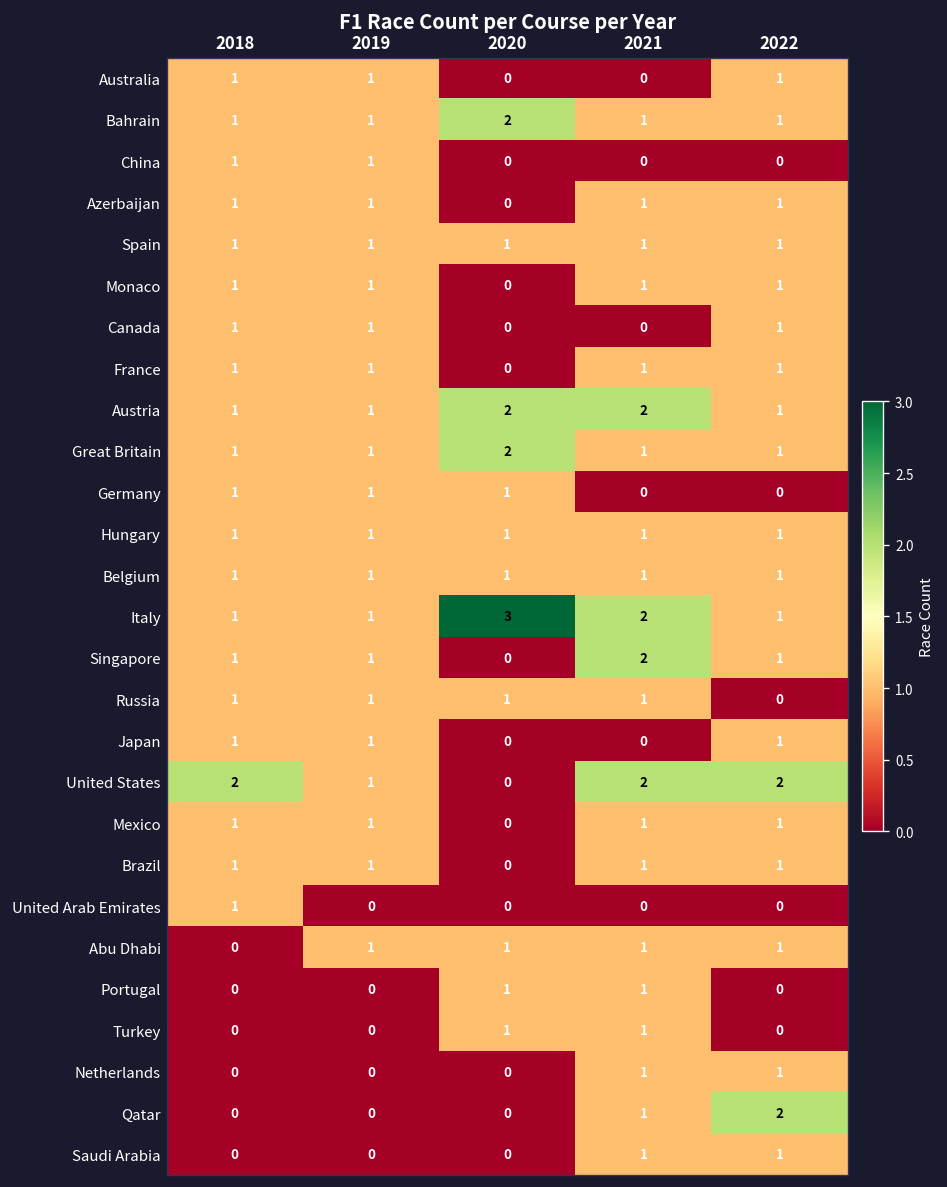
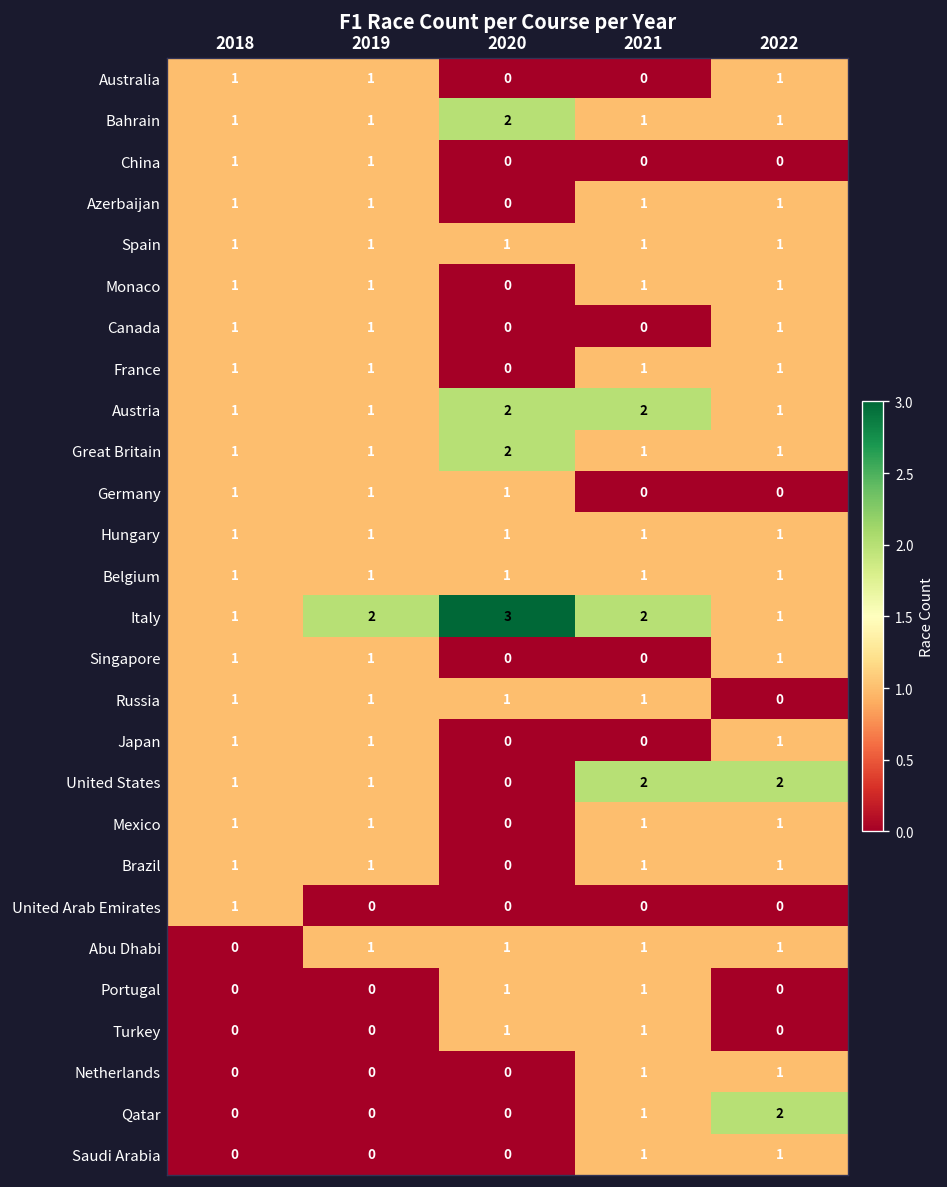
  {
    "Australia": {
      "2018": 1,
      "2019": 1,
      "2020": 0,
      "2021": 0,
      "2022": 1
    },
    "Bahrain": {
      "2018": 1,
      "2019": 1,
      "2020": 2,
      "2021": 1,
      "2022": 1
    },
    "China": {
      "2018": 1,
      "2019": 1,
      "2020": 0,
      "2021": 0,
      "2022": 0
    },
    "Azerbaijan": {
      "2018": 1,
      "2019": 1,
      "2020": 0,
      "2021": 1,
      "2022": 1
    },
    "Spain": {
      "2018": 1,
      "2019": 1,
      "2020": 1,
      "2021": 1,
      "2022": 1
    },
    "Monaco": {
      "2018": 1,
      "2019": 1,
      "2020": 0,
      "2021": 1,
      "2022": 1
    },
    "Canada": {
      "2018": 1,
      "2019": 1,
      "2020": 0,
      "2021": 0,
      "2022": 1
    },
    "France": {
      "2018": 1,
      "2019": 1,
      "2020": 0,
      "2021": 1,
      "2022": 1
    },
    "Austria": {
      "2018": 1,
      "2019": 1,
      "2020": 2,
      "2021": 2,
      "2022": 1
    },
    "Great Britain": {
      "2018": 1,
      "2019": 1,
      "2020": 2,
      "2021": 1,
      "2022": 1
    },
    "Germany": {
      "2018": 1,
      "2019": 1,
      "2020": 1,
      "2021": 0,
      "2022": 0
    },
    "Hungary": {
      "2018": 1,
      "2019": 1,
      "2020": 1,
      "2021": 1,
      "2022": 1
    },
    "Belgium": {
      "2018": 1,
      "2019": 1,
      "2020": 1,
      "2021": 1,
      "2022": 1
    },
    "Italy": {
      "2018": 1,
-     "2019": 1,
+     "2019": 2,
      "2020": 3,
      "2021": 2,
      "2022": 1
    },
    "Singapore": {
      "2018": 1,
      "2019": 1,
      "2020": 0,
-     "2021": 2,
+     "2021": 0,
      "2022": 1
    },
    "Russia": {
      "2018": 1,
      "2019": 1,
      "2020": 1,
      "2021": 1,
      "2022": 0
    },
    "Japan": {
      "2018": 1,
      "2019": 1,
      "2020": 0,
      "2021": 0,
      "2022": 1
    },
    "United States": {
-     "2018": 2,
+     "2018": 1,
      "2019": 1,
      "2020": 0,
      "2021": 2,
      "2022": 2
    },
    "Mexico": {
      "2018": 1,
      "2019": 1,
      "2020": 0,
      "2021": 1,
      "2022": 1
    },
    "Brazil": {
      "2018": 1,
      "2019": 1,
      "2020": 0,
      "2021": 1,
      "2022": 1
    },
    "United Arab Emirates": {
      "2018": 1,
      "2019": 0,
      "2020": 0,
      "2021": 0,
      "2022": 0
    },
    "Abu Dhabi": {
      "2018": 0,
      "2019": 1,
      "2020": 1,
      "2021": 1,
      "2022": 1
    },
    "Portugal": {
      "2018": 0,
      "2019": 0,
      "2020": 1,
      "2021": 1,
      "2022": 0
    },
    "Turkey": {
      "2018": 0,
      "2019": 0,
      "2020": 1,
      "2021": 1,
      "2022": 0
    },
    "Netherlands": {
      "2018": 0,
      "2019": 0,
      "2020": 0,
      "2021": 1,
      "2022": 1
    },
    "Qatar": {
      "2018": 0,
      "2019": 0,
      "2020": 0,
      "2021": 1,
      "2022": 2
    },
    "Saudi Arabia": {
      "2018": 0,
      "2019": 0,
      "2020": 0,
      "2021": 1,
      "2022": 1
    }
  }
